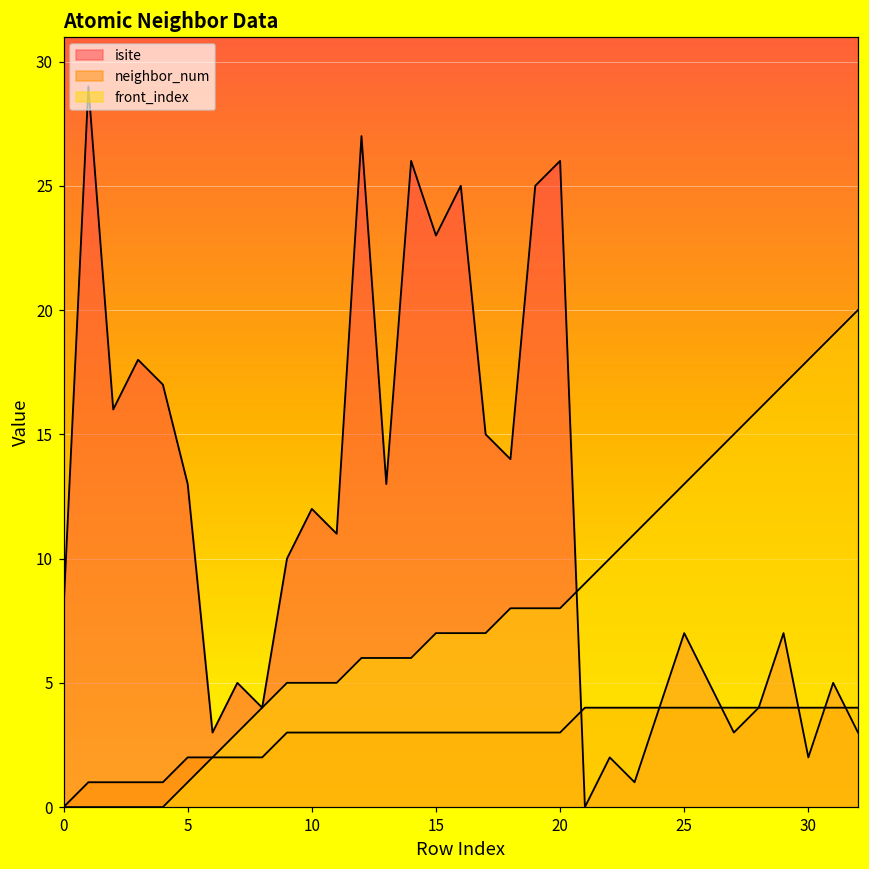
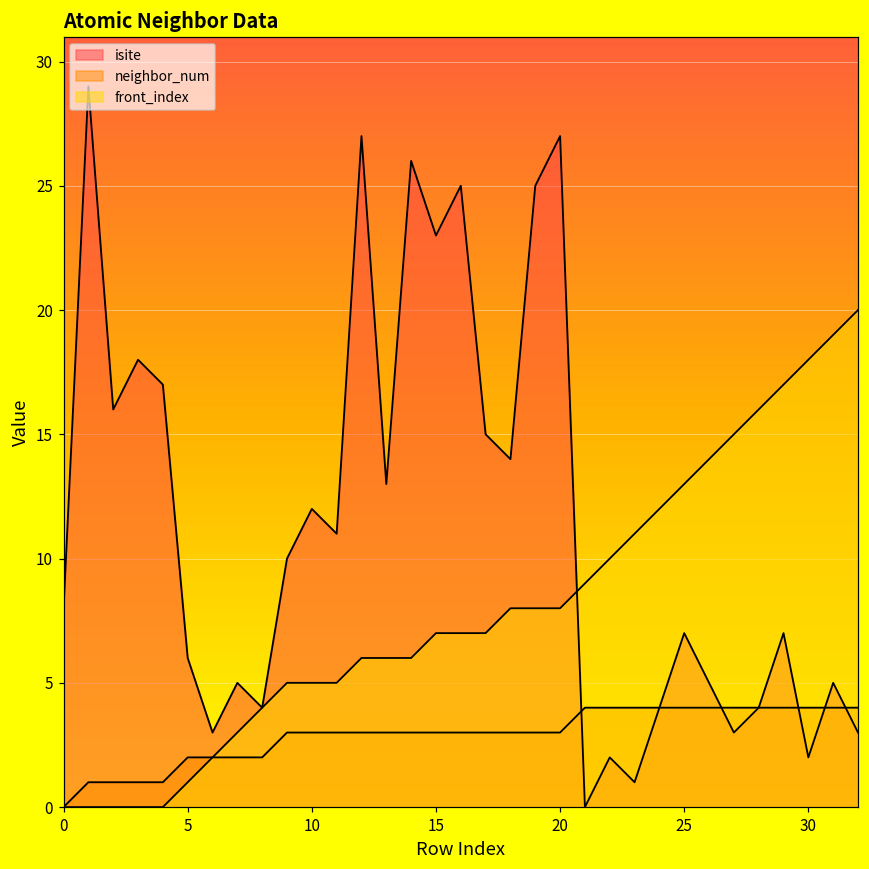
  {
    "isite": {
      "0": 8,
-     "5": 13,
+     "5": 6,
      "10": 12,
      "15": 23,
-     "20": 26,
+     "20": 27,
      "25": 7,
      "30": 2
    }
  }
